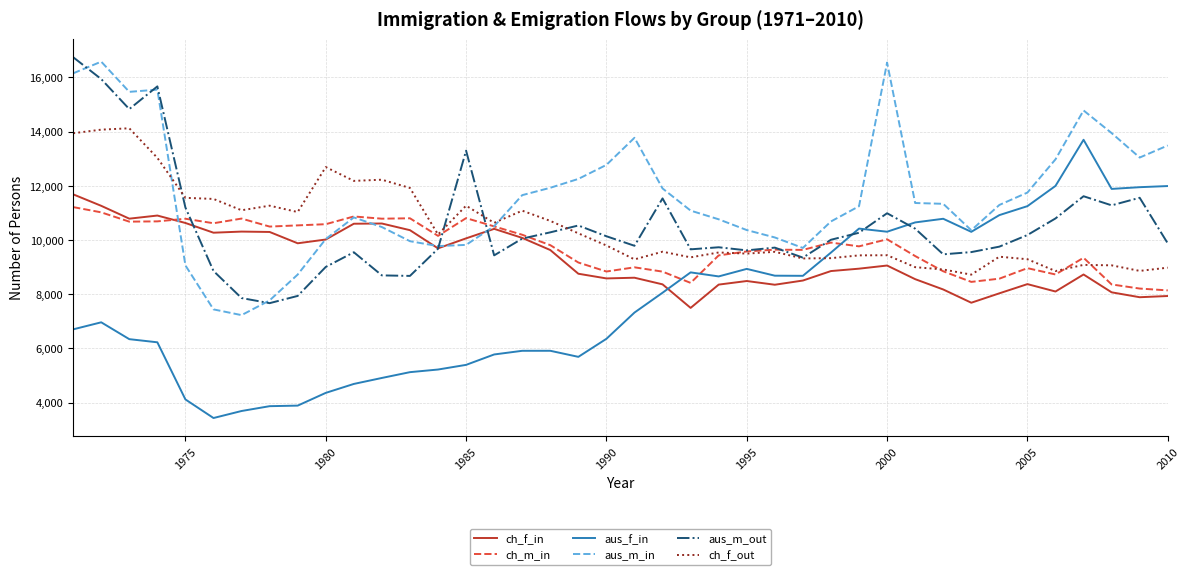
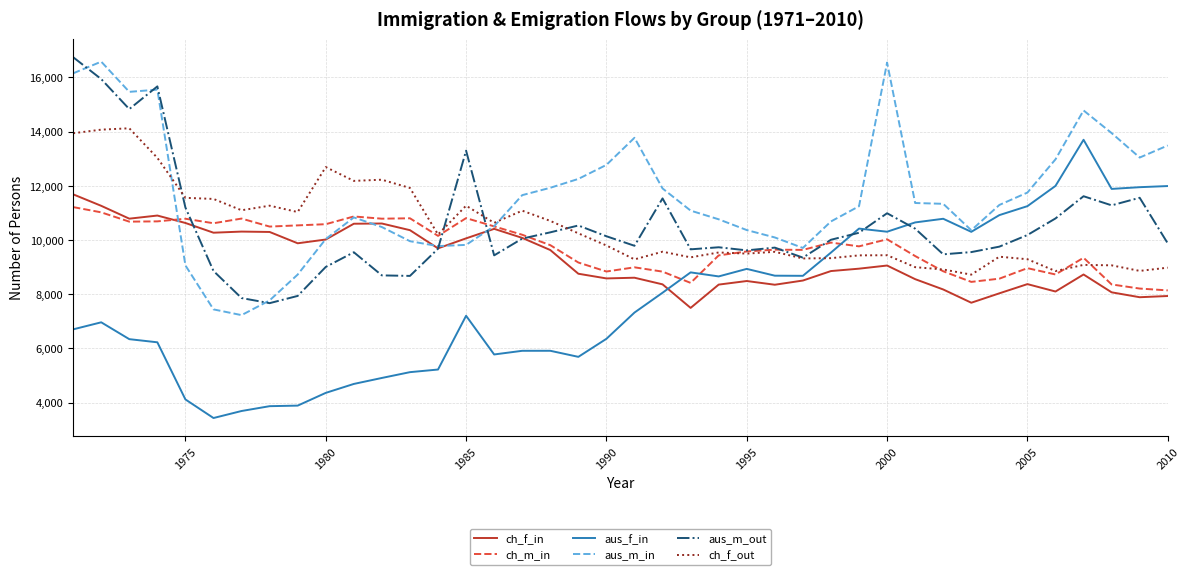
  {
    "aus_f_in": {
      "1975": "4,100",
      "1980": "4,400",
-     "1985": "5,400",
+     "1985": "7,200",
      "1990": "6,400",
      "1995": "8,900",
      "2000": "10,300",
      "2005": "11,200",
      "2010": "12,000"
    },
    "aus_m_in": {
      "1975": "9,100",
      "1985": "9,800",
      "1990": "12,800",
      "1995": "10,400",
      "2000": "16,500",
      "2005": "11,800",
      "2010": "13,500"
    },
    "aus_m_out": {
      "1975": "11,200",
      "1980": "9,000",
      "1985": "13,300",
      "1990": "10,100",
      "2000": "11,000",
      "2005": "10,200",
      "2010": "9,900"
    }
  }
